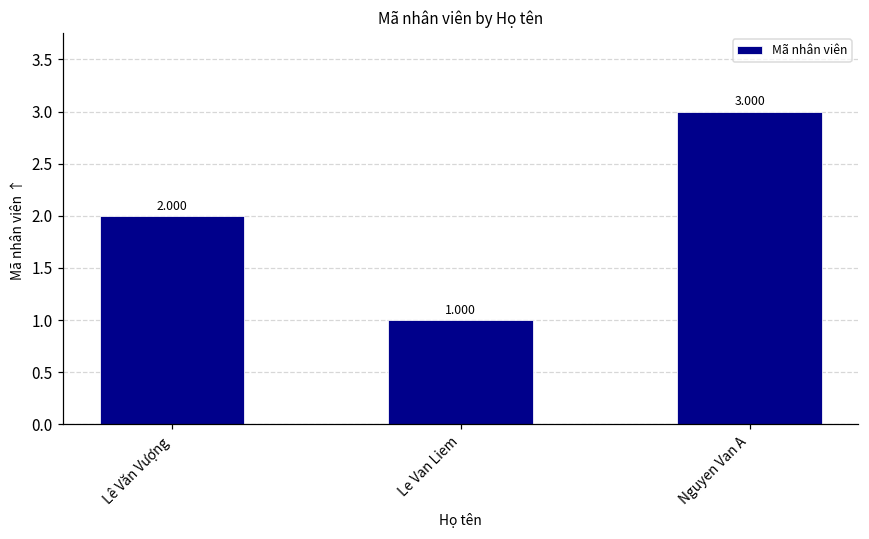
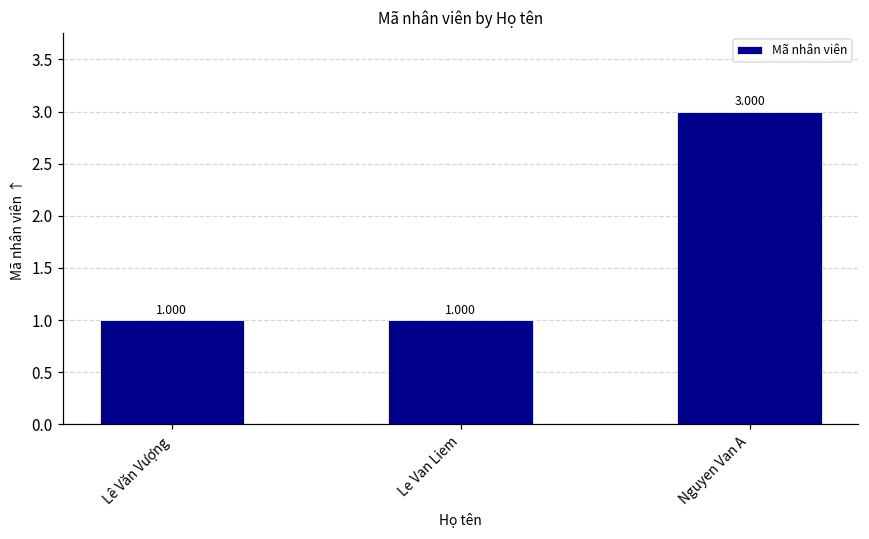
  {
-   "Lê Văn Vượng": 2.000,
+   "Lê Văn Vượng": 1.000,
    "Le Van Liem": 1.000,
    "Nguyen Van A": 3.000
  }
